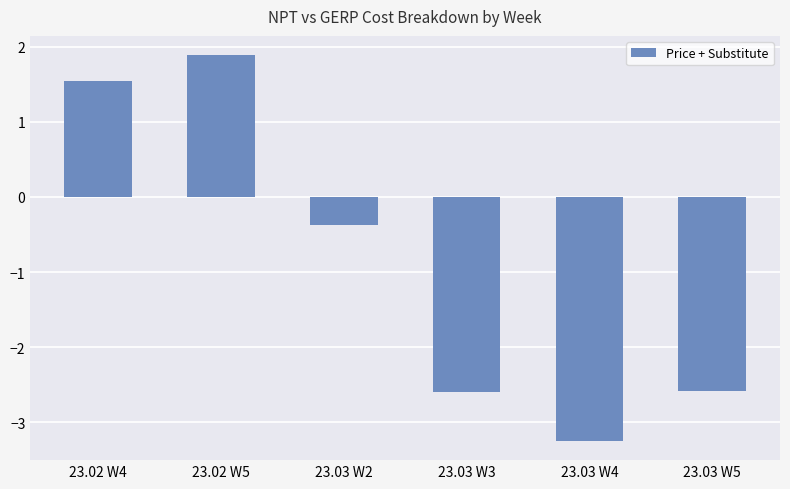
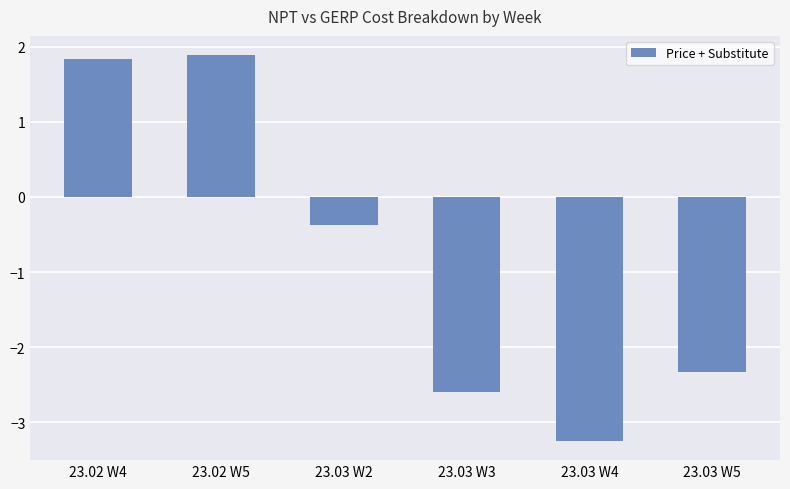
  {
-   "23.02 W4": 1.6,
+   "23.02 W4": 1.8,
    "23.02 W5": 1.9,
    "23.03 W2": -0.4,
    "23.03 W3": -2.6,
    "23.03 W4": -3.3,
-   "23.03 W5": -2.6
+   "23.03 W5": -2.3
  }
